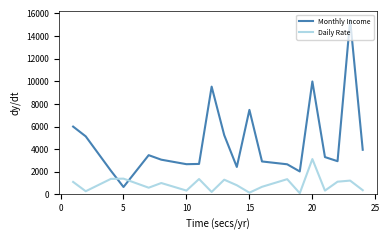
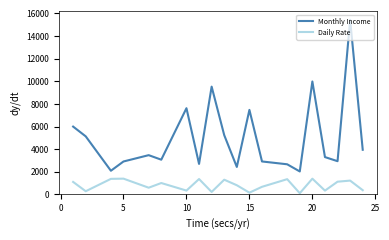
  {
    "Monthly Income": {
-     "5": 700,
-     "10": 2700,
+     "5": 2900,
+     "10": 7600,
      "15": 7500,
      "20": 10000
    },
    "Daily Rate": {
      "5": 1400,
      "10": 300,
      "15": 200,
-     "20": 3100
+     "20": 1400
    }
  }
